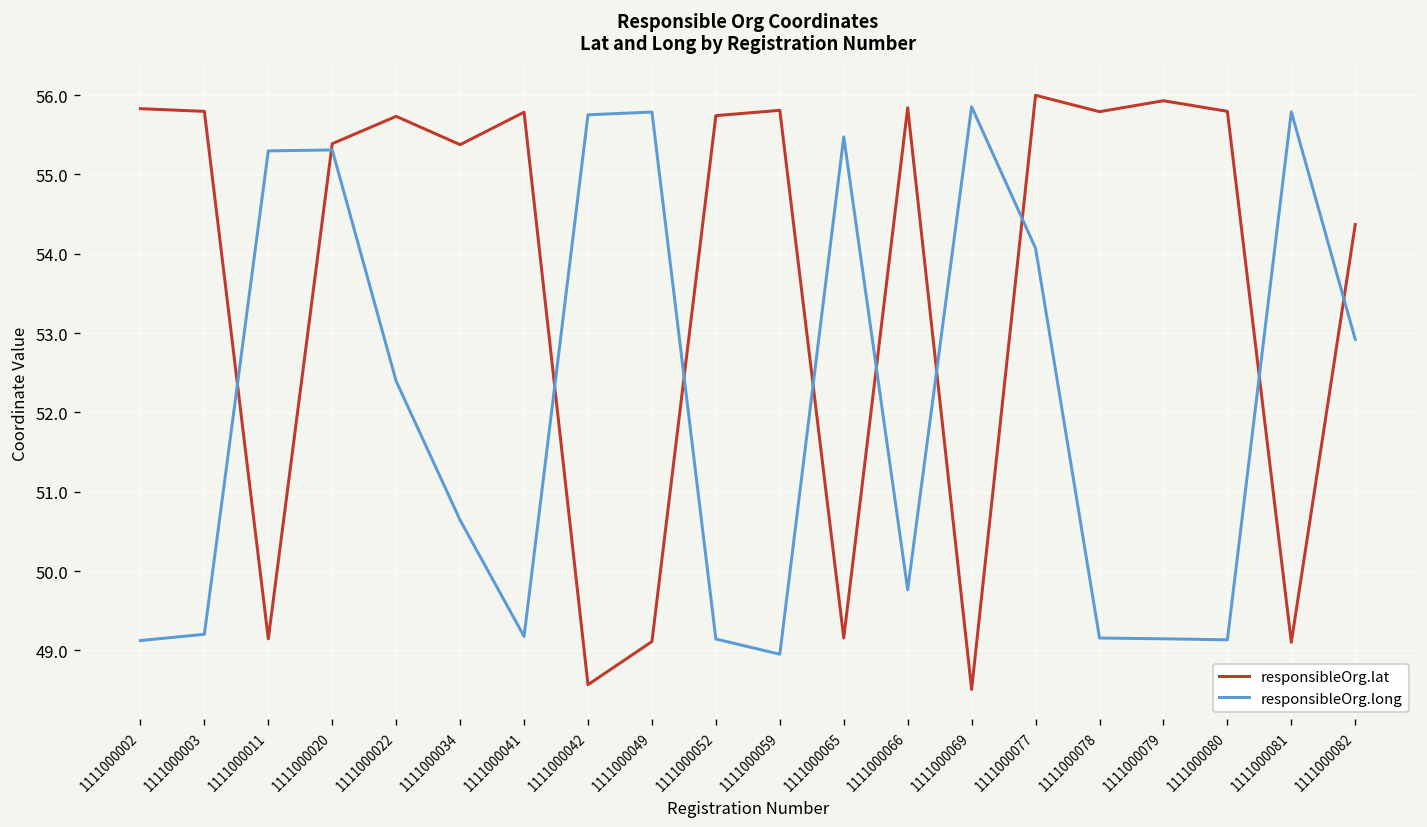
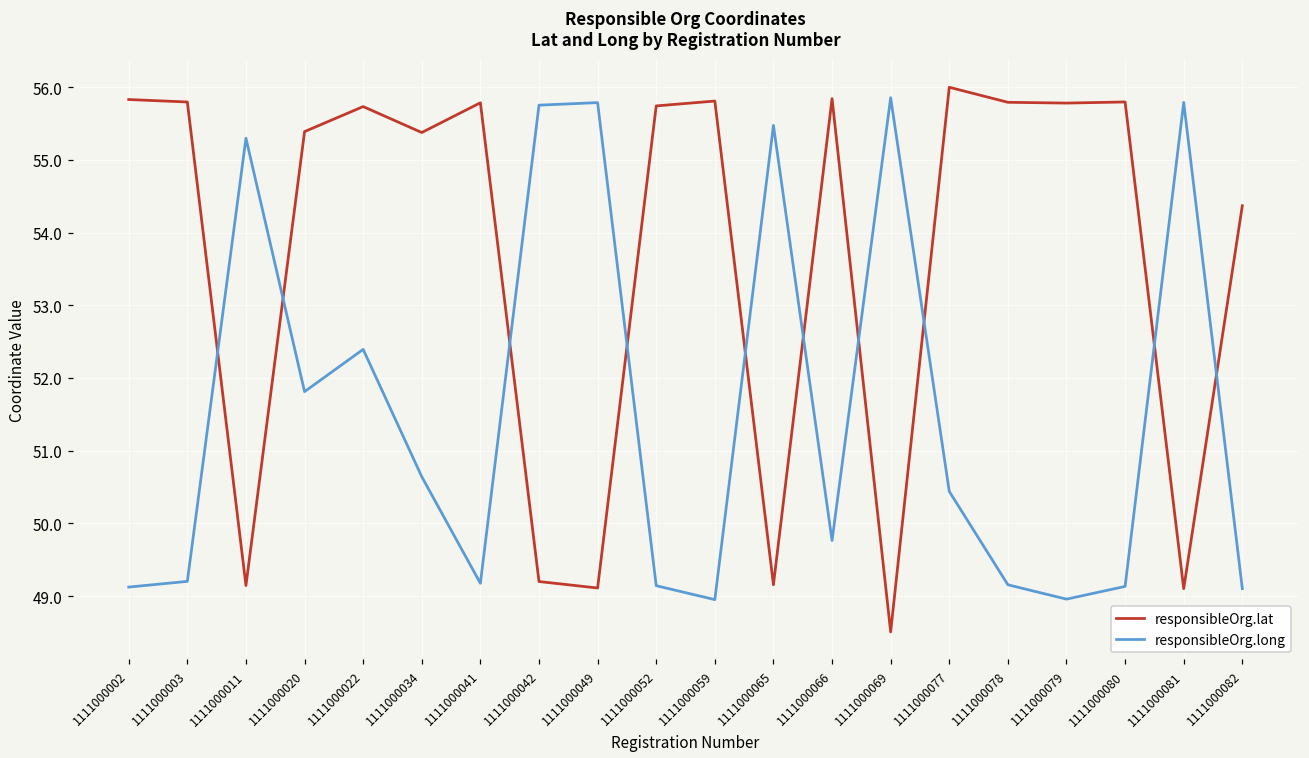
  {
    "responsibleOrg.lat": {
      "1111000002": 55.8,
      "1111000003": 55.8,
      "1111000011": 49.1,
      "1111000020": 55.4,
      "1111000022": 55.7,
      "1111000034": 55.4,
      "1111000041": 55.8,
-     "1111000042": 48.6,
+     "1111000042": 49.2,
      "1111000049": 49.1,
      "1111000052": 55.7,
      "1111000059": 55.8,
      "1111000065": 49.2,
      "1111000066": 55.8,
      "1111000069": 48.5,
      "1111000077": 56.0,
      "1111000078": 55.8,
-     "1111000079": 55.9,
+     "1111000079": 55.8,
      "1111000080": 55.8,
      "1111000081": 49.1,
      "1111000082": 54.4
    },
    "responsibleOrg.long": {
      "1111000002": 49.1,
      "1111000003": 49.2,
      "1111000011": 55.3,
-     "1111000020": 55.3,
+     "1111000020": 51.8,
      "1111000022": 52.4,
      "1111000034": 50.6,
      "1111000041": 49.2,
      "1111000042": 55.8,
      "1111000049": 55.8,
      "1111000052": 49.1,
      "1111000059": 49.0,
      "1111000065": 55.5,
      "1111000066": 49.8,
      "1111000069": 55.9,
-     "1111000077": 54.1,
+     "1111000077": 50.4,
      "1111000078": 49.2,
-     "1111000079": 49.1,
+     "1111000079": 49.0,
      "1111000080": 49.1,
      "1111000081": 55.8,
-     "1111000082": 52.9
+     "1111000082": 49.1
    }
  }
